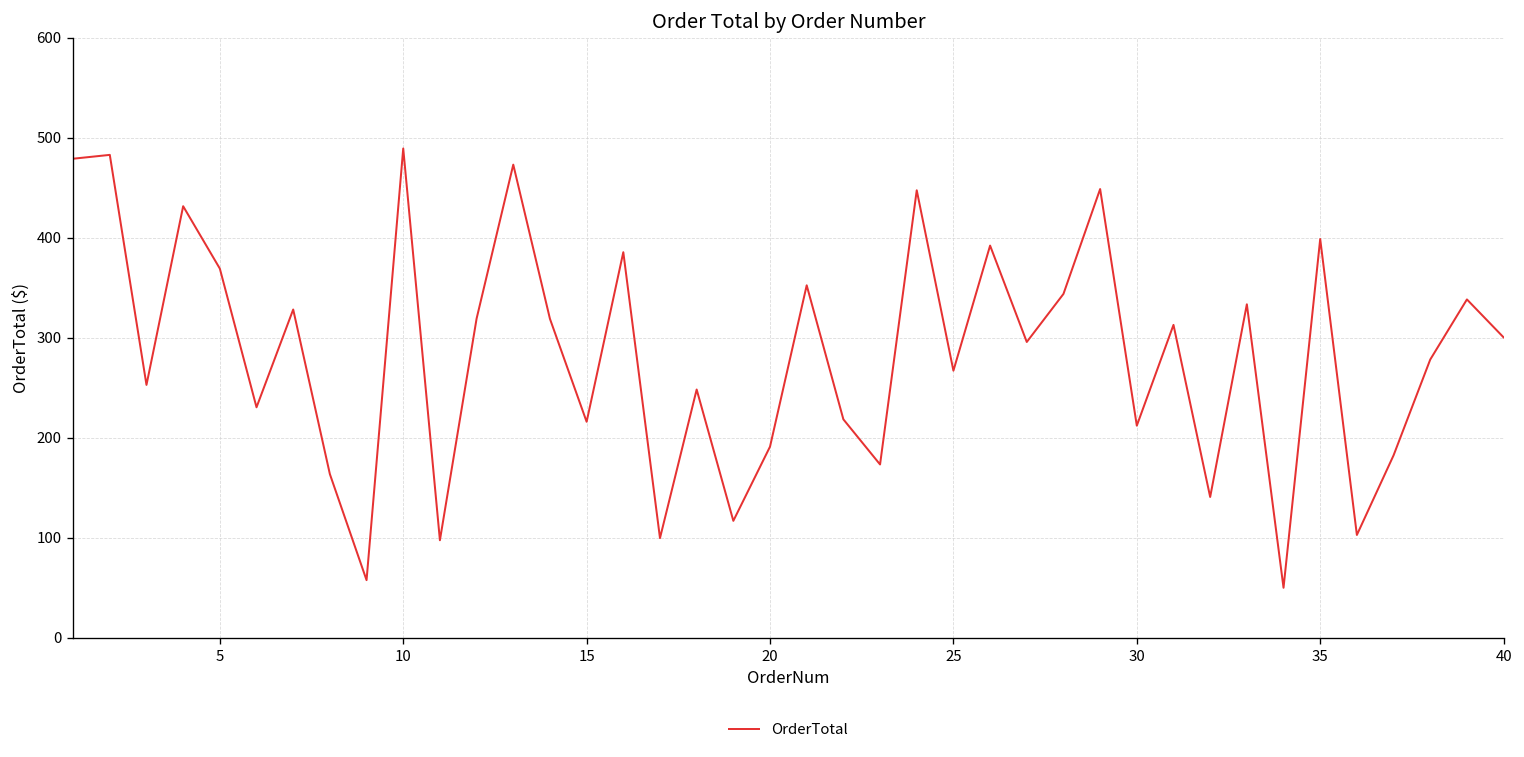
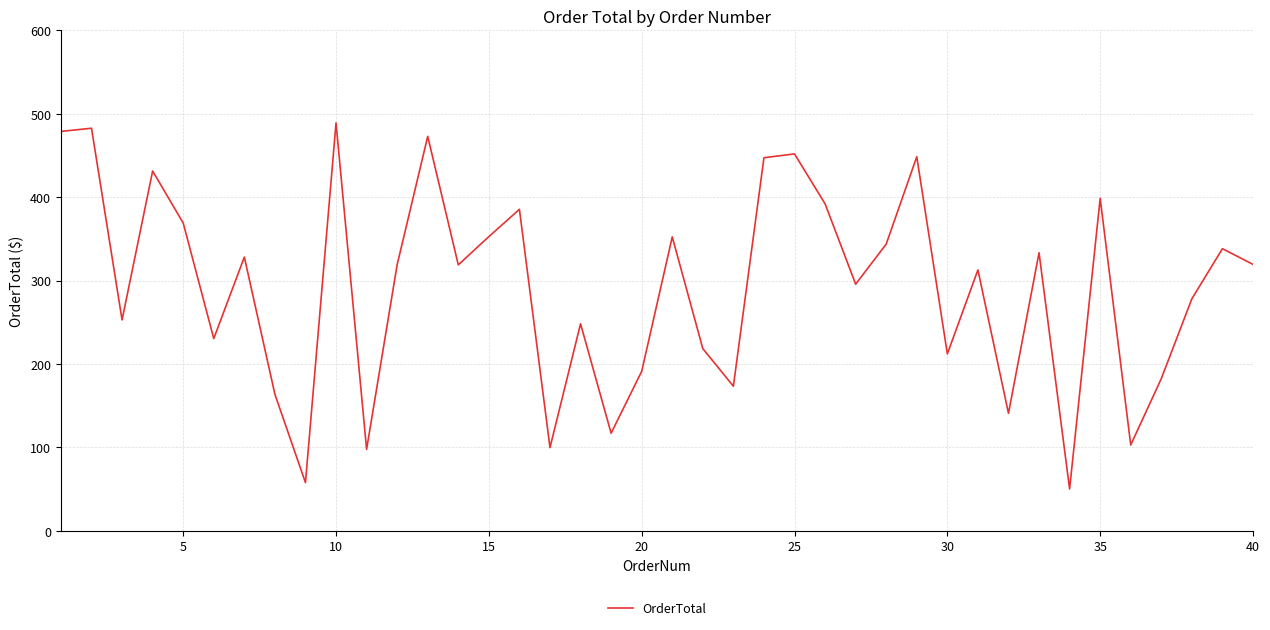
  {
    "5": 370,
    "10": 490,
-   "15": 220,
+   "15": 350,
    "20": 190,
-   "25": 270,
+   "25": 450,
    "30": 210,
    "35": 400,
-   "40": 300
+   "40": 320
  }
